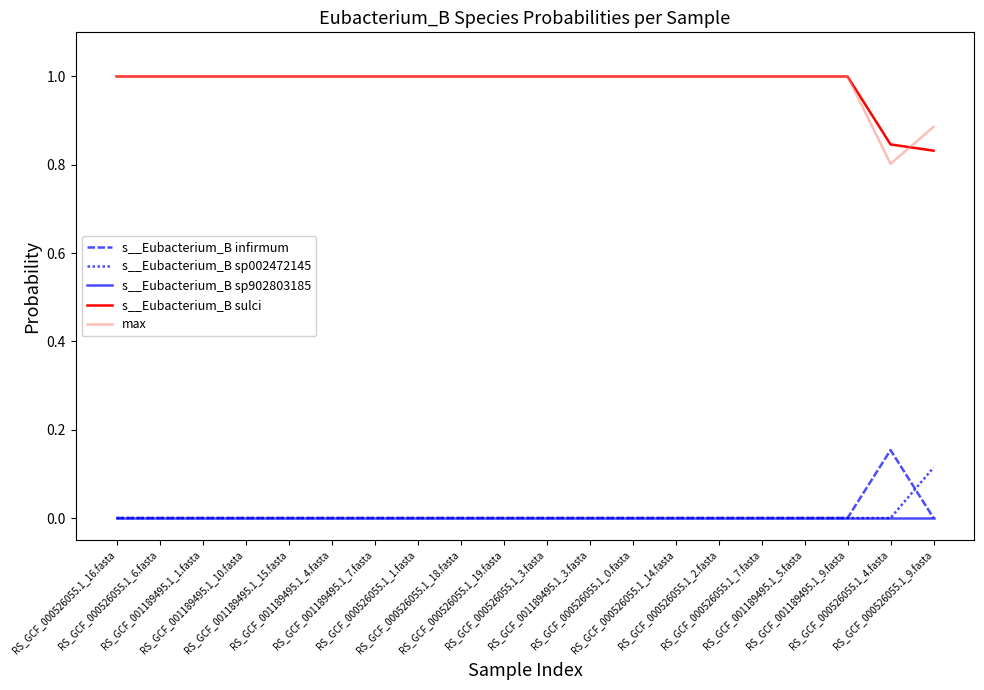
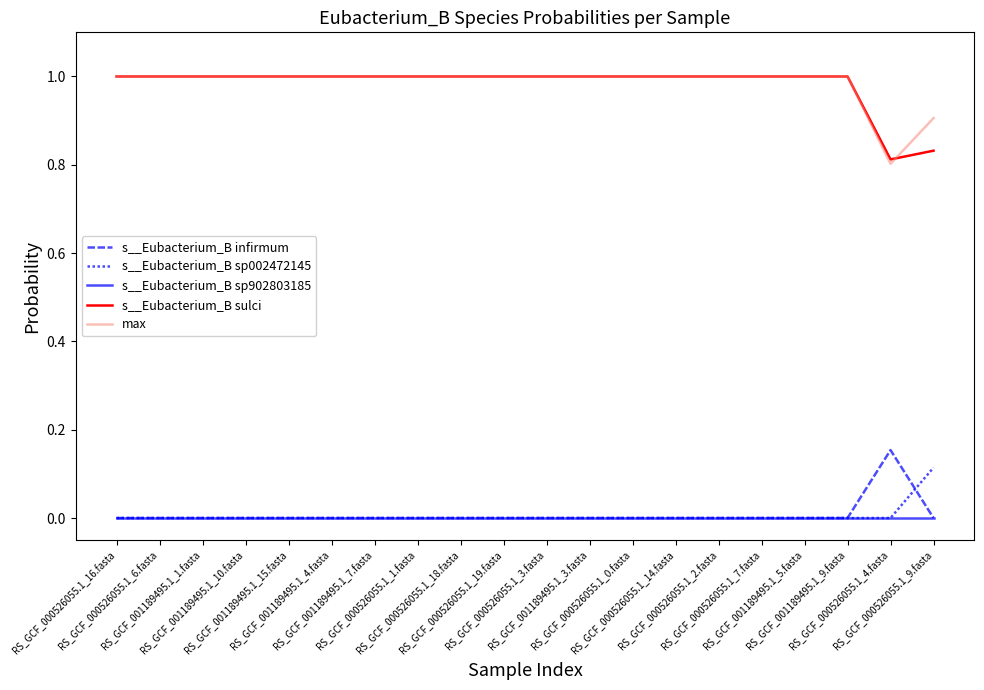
  {
    "s__Eubacterium_B sulci": {
-     "RS_GCF_000526055.1_4.fasta": 0.85,
+     "RS_GCF_000526055.1_4.fasta": 0.81,
      "RS_GCF_000526055.1_9.fasta": 0.83
    },
    "max": {
      "RS_GCF_000526055.1_4.fasta": 0.80,
-     "RS_GCF_000526055.1_9.fasta": 0.89
+     "RS_GCF_000526055.1_9.fasta": 0.91
    }
  }
